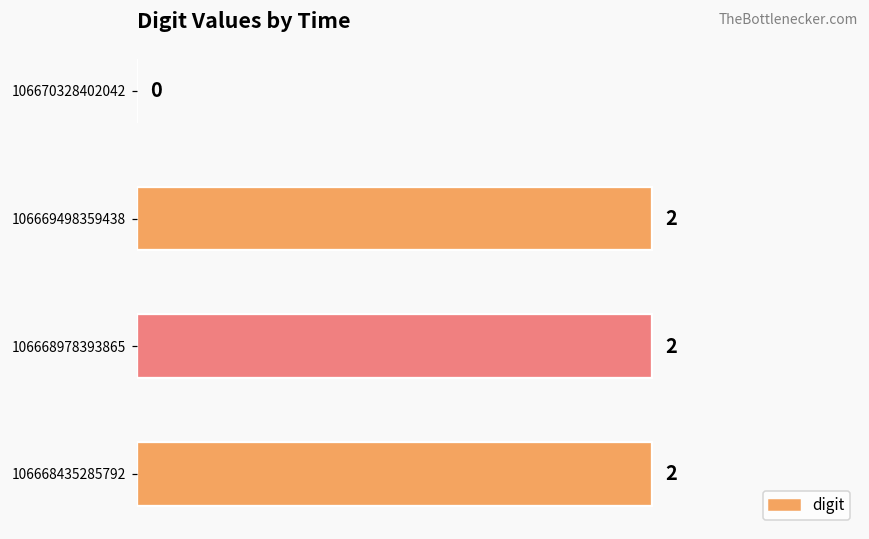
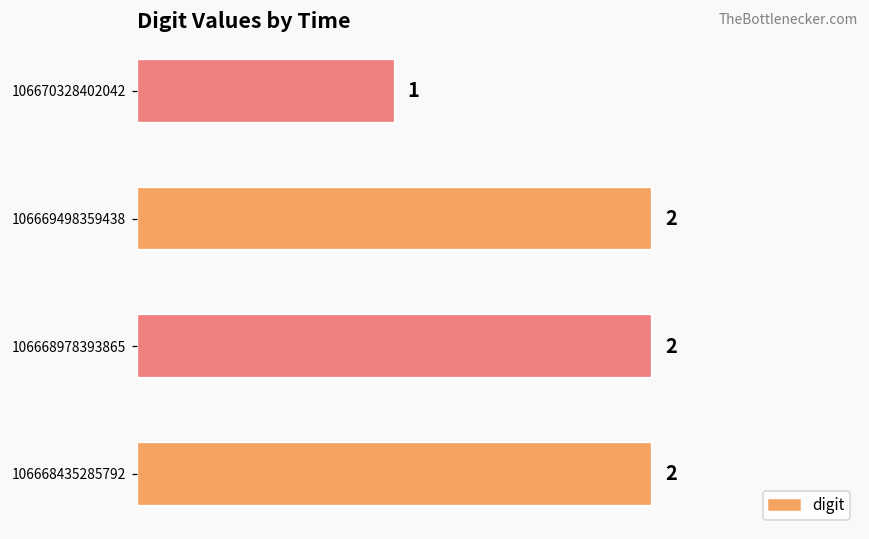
  {
-   "106670328402042": 0,
+   "106670328402042": 1,
    "106669498359438": 2,
    "106668978393865": 2,
    "106668435285792": 2
  }
